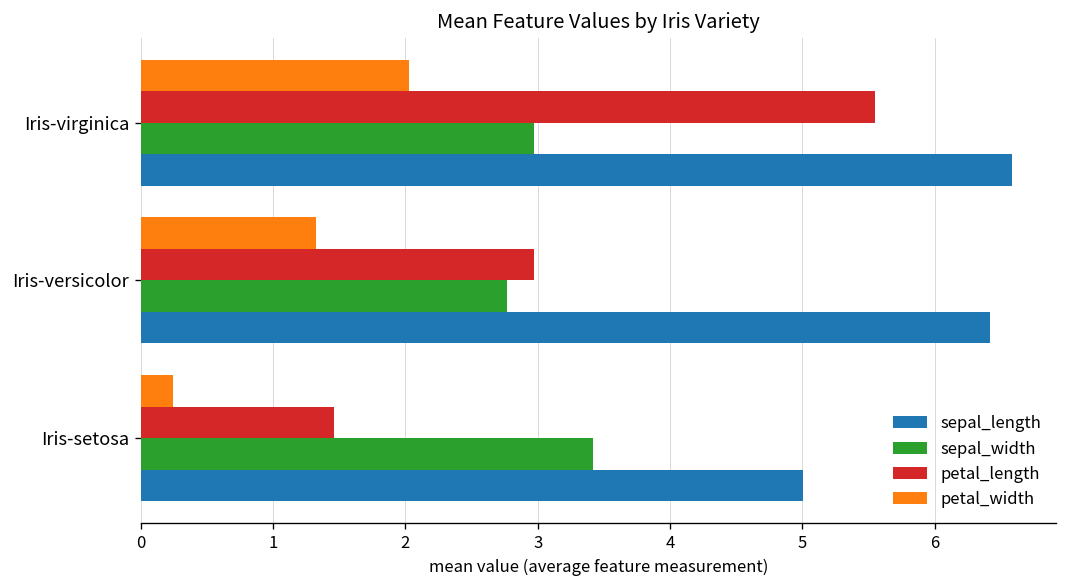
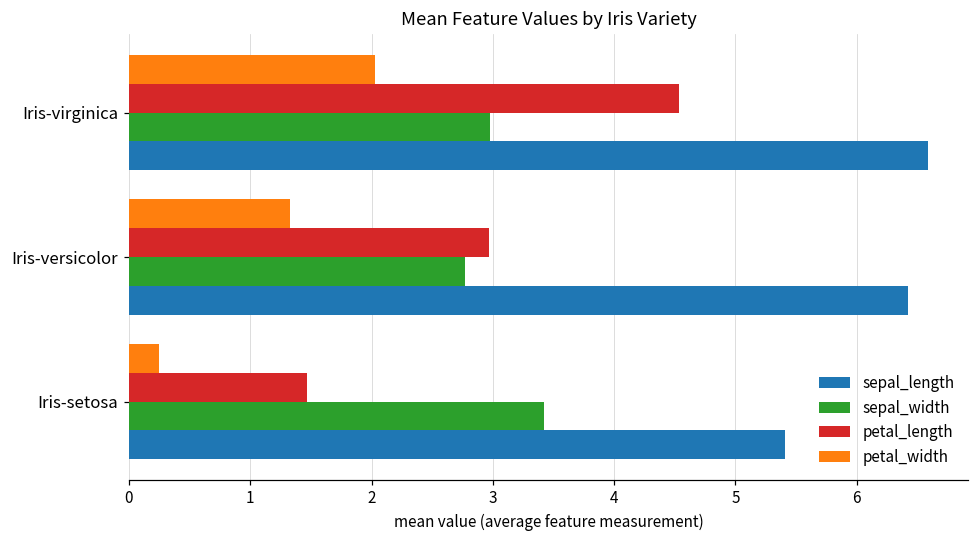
  {
    "sepal_length": {
      "Iris-virginica": 6.59,
      "Iris-versicolor": 6.42,
-     "Iris-setosa": 5.01
+     "Iris-setosa": 5.41
    },
    "sepal_width": {
      "Iris-virginica": 2.97,
      "Iris-versicolor": 2.77,
      "Iris-setosa": 3.42
    },
    "petal_length": {
-     "Iris-virginica": 5.55,
+     "Iris-virginica": 4.54,
      "Iris-versicolor": 2.97,
      "Iris-setosa": 1.46
    },
    "petal_width": {
      "Iris-virginica": 2.03,
      "Iris-versicolor": 1.33,
      "Iris-setosa": 0.24
    }
  }
